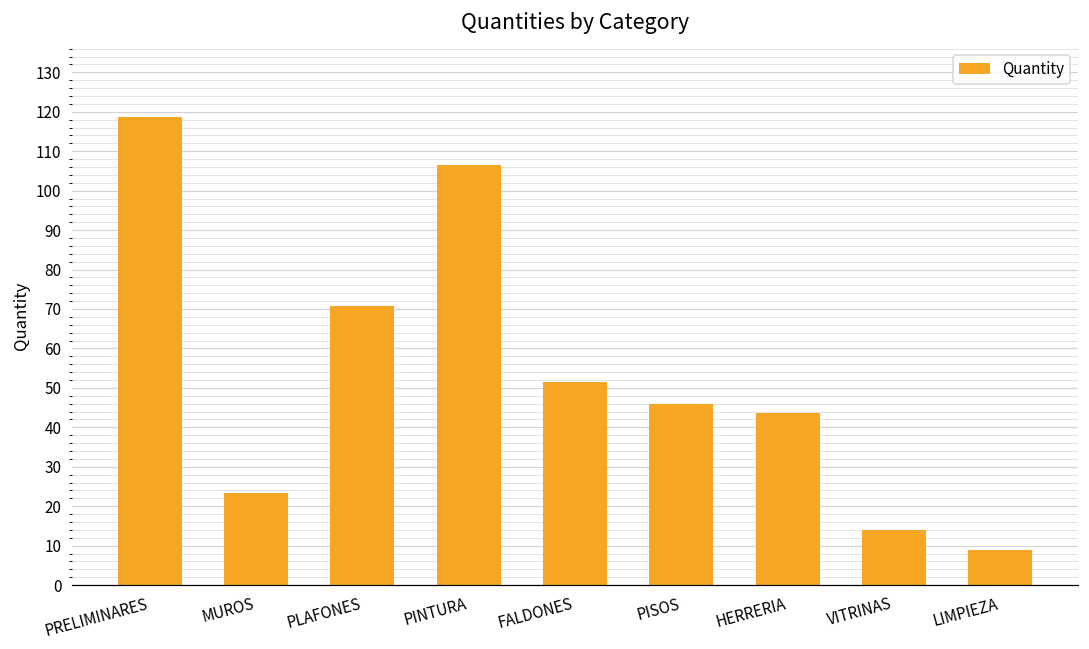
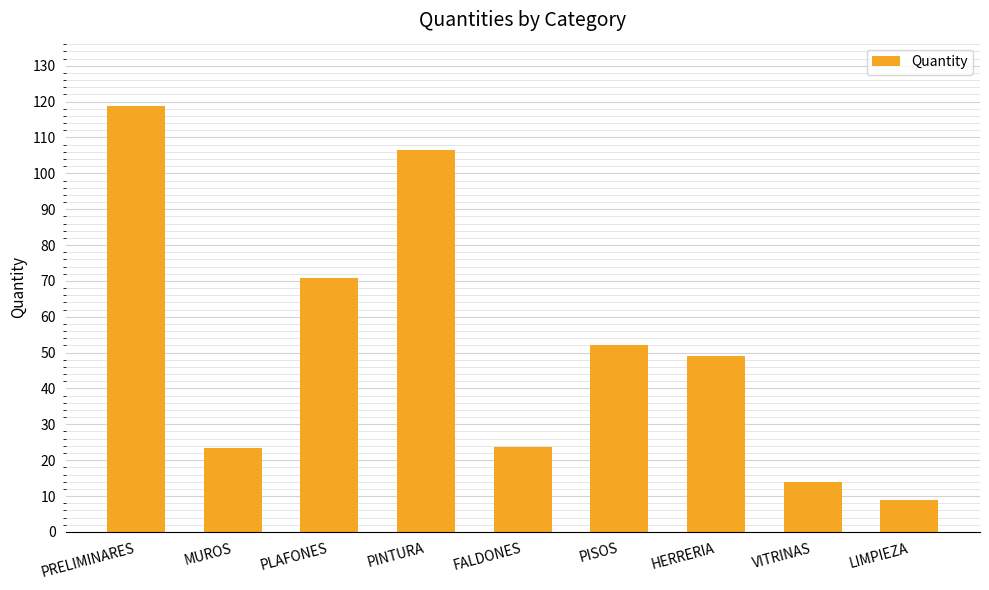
  {
    "PRELIMINARES": 119,
    "MUROS": 23,
    "PLAFONES": 71,
    "PINTURA": 106,
-   "FALDONES": 51,
-   "PISOS": 46,
-   "HERRERIA": 44,
+   "FALDONES": 24,
+   "PISOS": 52,
+   "HERRERIA": 49,
    "VITRINAS": 14,
    "LIMPIEZA": 9
  }
